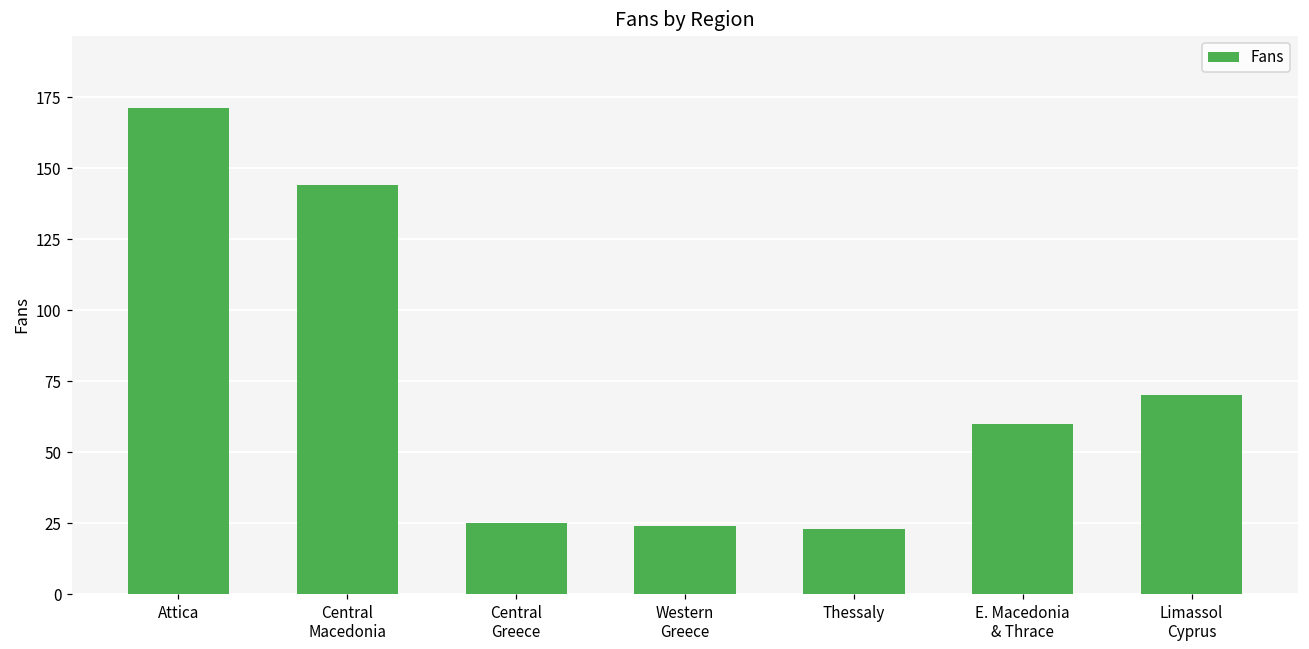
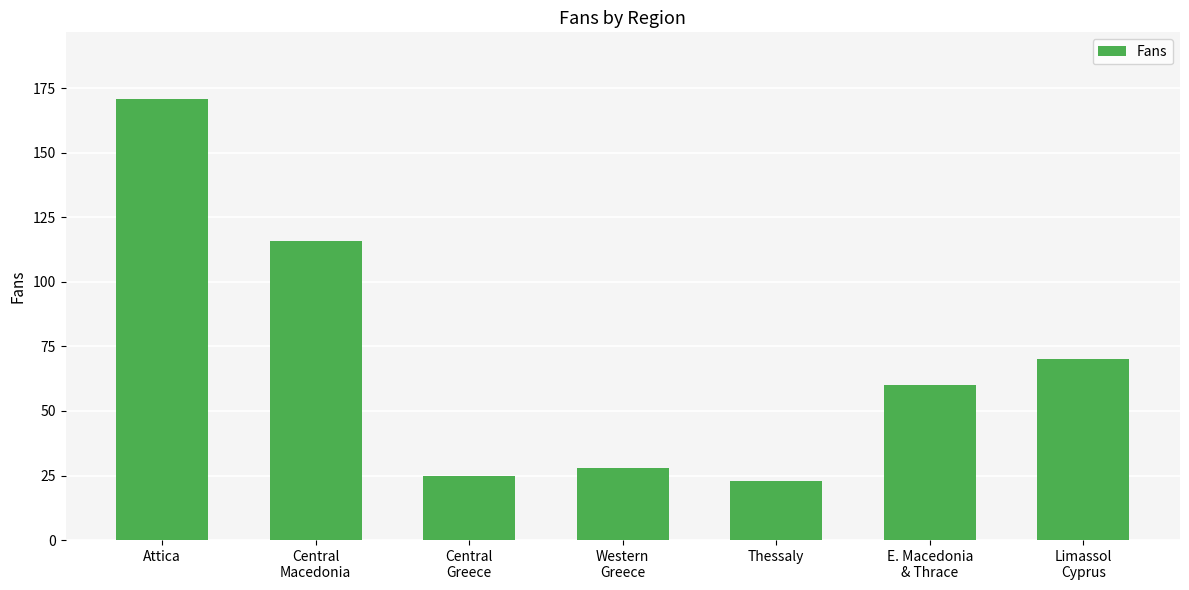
  {
    "Attica": 171,
-   "Central Macedonia": 144,
+   "Central Macedonia": 116,
    "Central Greece": 25,
-   "Western Greece": 24,
+   "Western Greece": 28,
    "Thessaly": 23,
    "E. Macedonia & Thrace": 60,
    "Limassol Cyprus": 70
  }
